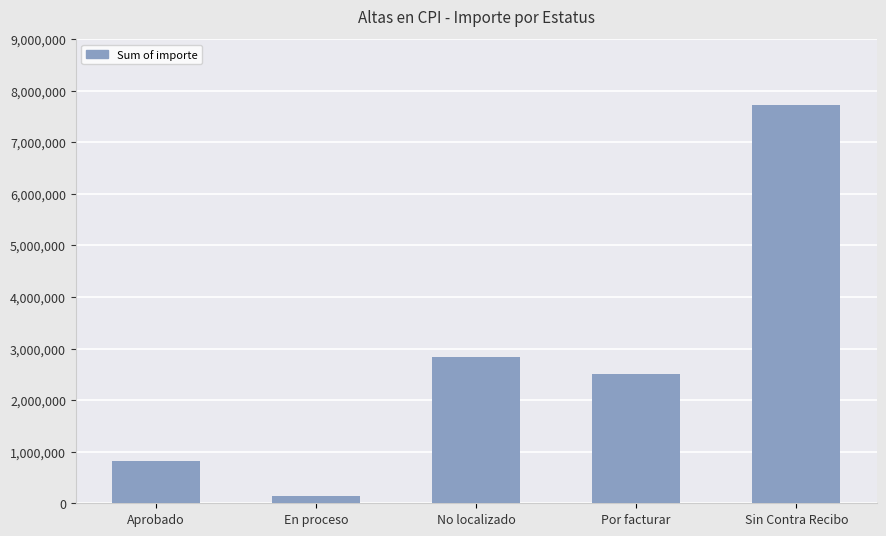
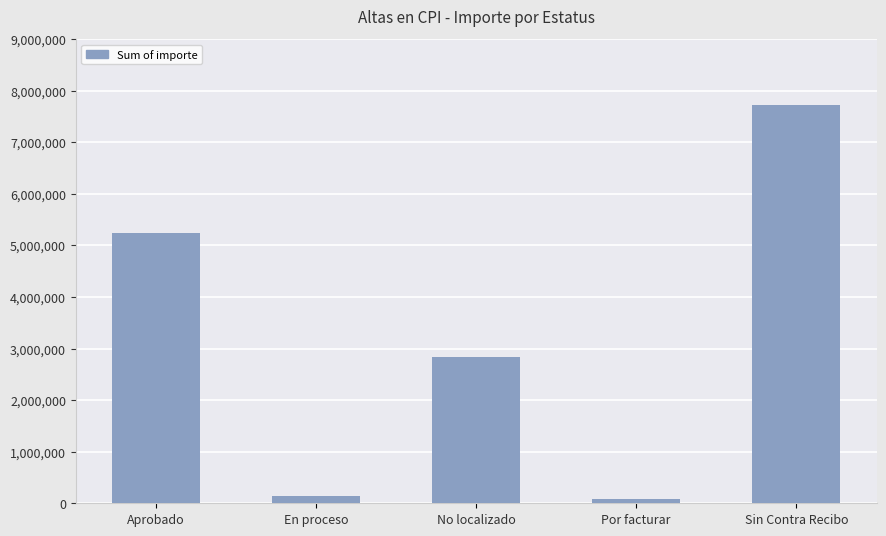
  {
-   "Aprobado": "800,000",
+   "Aprobado": "5,200,000",
    "En proceso": "100,000",
    "No localizado": "2,800,000",
-   "Por facturar": "2,500,000",
+   "Por facturar": "100,000",
    "Sin Contra Recibo": "7,700,000"
  }
